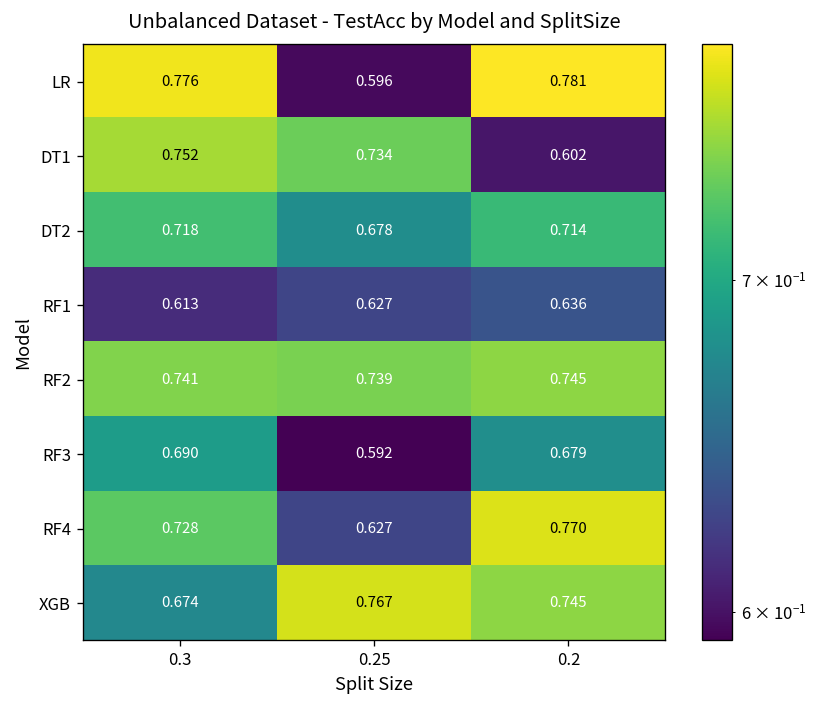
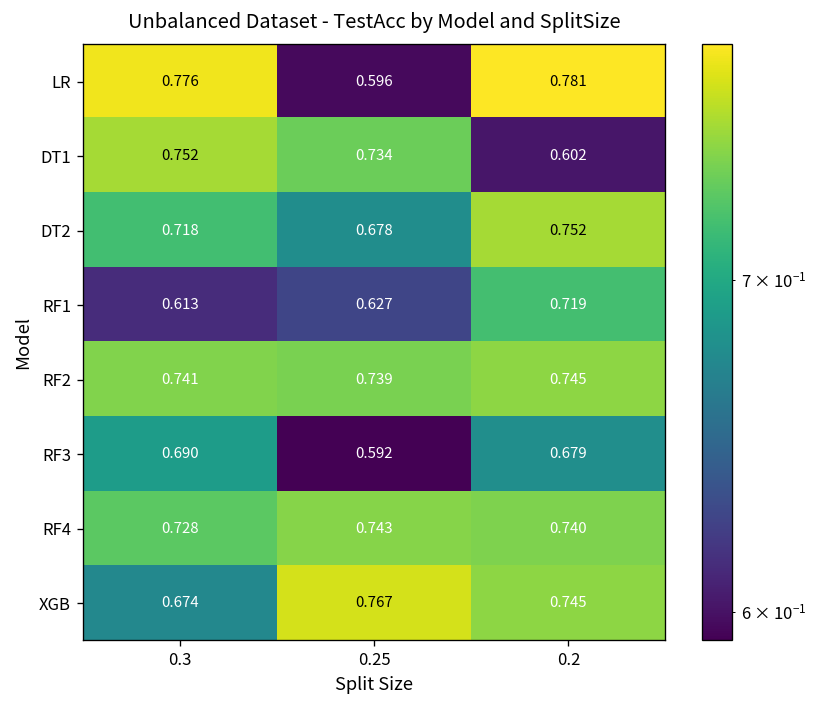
  {
    "LR": {
      "0.3": 0.776,
      "0.25": 0.596,
      "0.2": 0.781
    },
    "DT1": {
      "0.3": 0.752,
      "0.25": 0.734,
      "0.2": 0.602
    },
    "DT2": {
      "0.3": 0.718,
      "0.25": 0.678,
-     "0.2": 0.714
+     "0.2": 0.752
    },
    "RF1": {
      "0.3": 0.613,
      "0.25": 0.627,
-     "0.2": 0.636
+     "0.2": 0.719
    },
    "RF2": {
      "0.3": 0.741,
      "0.25": 0.739,
      "0.2": 0.745
    },
    "RF3": {
      "0.3": 0.690,
      "0.25": 0.592,
      "0.2": 0.679
    },
    "RF4": {
      "0.3": 0.728,
-     "0.25": 0.627,
-     "0.2": 0.770
+     "0.25": 0.743,
+     "0.2": 0.740
    },
    "XGB": {
      "0.3": 0.674,
      "0.25": 0.767,
      "0.2": 0.745
    }
  }
